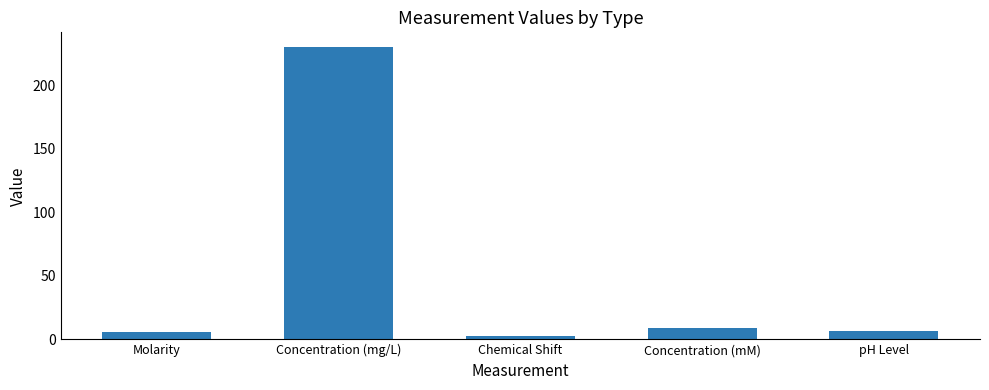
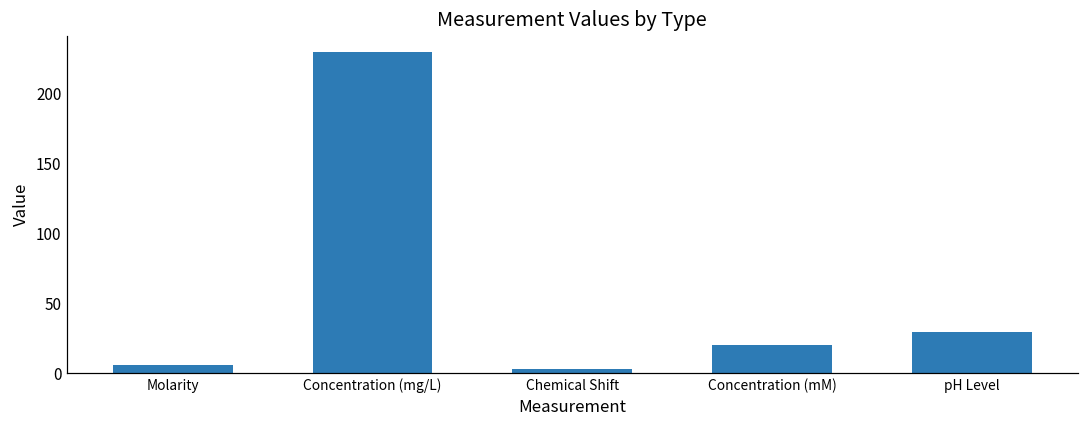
  {
    "Molarity": 6,
    "Concentration (mg/L)": 230,
    "Chemical Shift": 3,
-   "Concentration (mM)": 9,
-   "pH Level": 7
+   "Concentration (mM)": 20,
+   "pH Level": 29
  }
